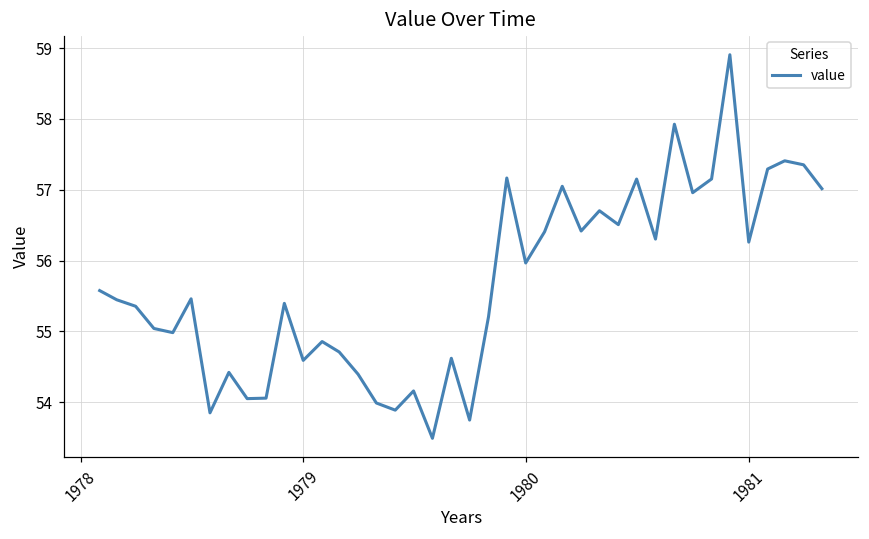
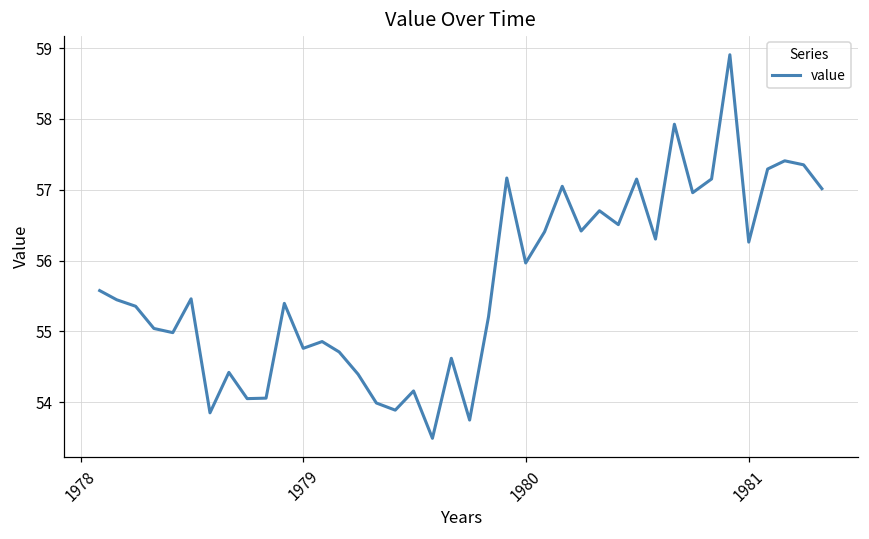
  {
-   "1979": 54.6,
+   "1979": 54.8,
    "1980": 56.0,
    "1981": 56.3
  }
